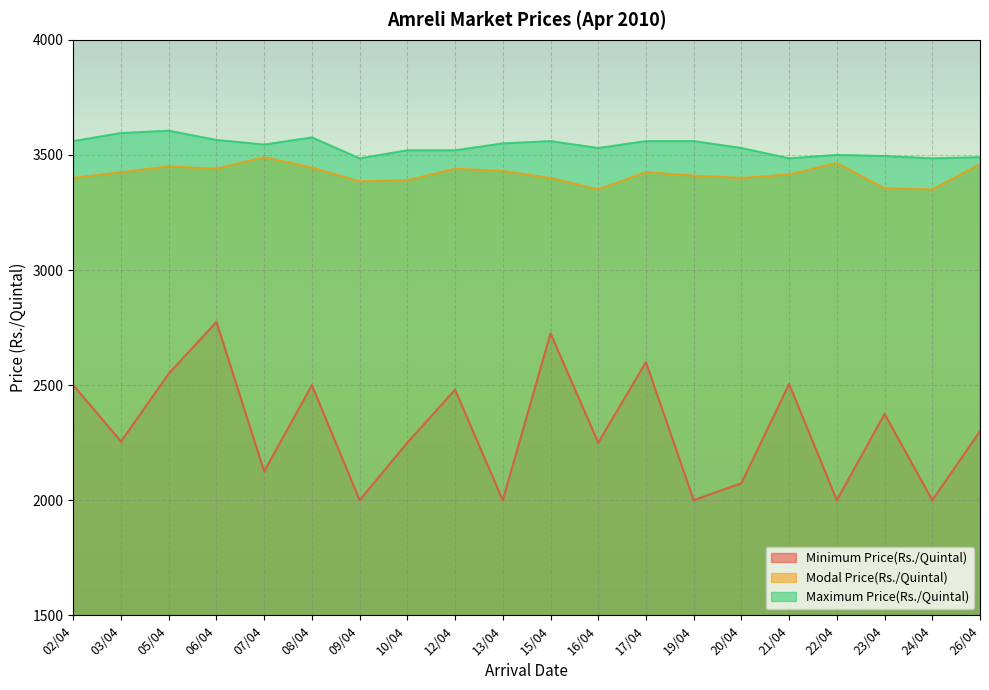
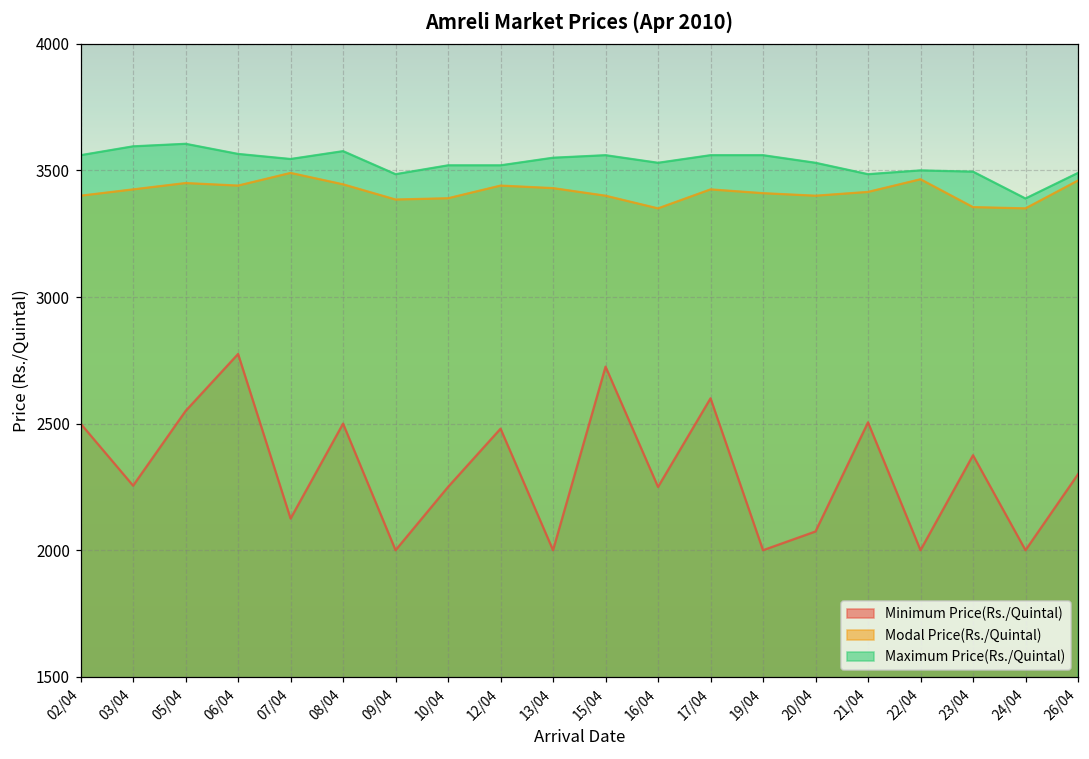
  {
    "Minimum Price(Rs./Quintal)": {
      "02/04": 2500,
      "03/04": 2260,
      "05/04": 2550,
      "06/04": 2780,
      "07/04": 2130,
      "08/04": 2500,
      "09/04": 2000,
      "10/04": 2250,
      "12/04": 2480,
      "13/04": 2000,
      "15/04": 2730,
      "16/04": 2250,
      "17/04": 2600,
      "19/04": 2000,
      "20/04": 2070,
      "21/04": 2510,
      "22/04": 2000,
      "23/04": 2380,
      "24/04": 2000,
      "26/04": 2300
    },
    "Modal Price(Rs./Quintal)": {
      "02/04": 3400,
      "03/04": 3430,
      "05/04": 3450,
      "06/04": 3440,
      "07/04": 3490,
      "08/04": 3450,
      "09/04": 3390,
      "10/04": 3390,
      "12/04": 3440,
      "13/04": 3430,
      "15/04": 3400,
      "16/04": 3350,
      "17/04": 3430,
      "19/04": 3410,
      "20/04": 3400,
      "21/04": 3420,
      "22/04": 3470,
      "23/04": 3360,
      "24/04": 3350,
      "26/04": 3460
    },
    "Maximum Price(Rs./Quintal)": {
      "02/04": 3560,
      "03/04": 3600,
      "05/04": 3610,
      "06/04": 3570,
      "07/04": 3550,
      "08/04": 3580,
      "09/04": 3490,
      "10/04": 3520,
      "12/04": 3520,
      "13/04": 3550,
      "15/04": 3560,
      "16/04": 3530,
      "17/04": 3560,
      "19/04": 3560,
      "20/04": 3530,
      "21/04": 3490,
      "22/04": 3500,
      "23/04": 3500,
-     "24/04": 3490,
+     "24/04": 3390,
      "26/04": 3490
    }
  }
